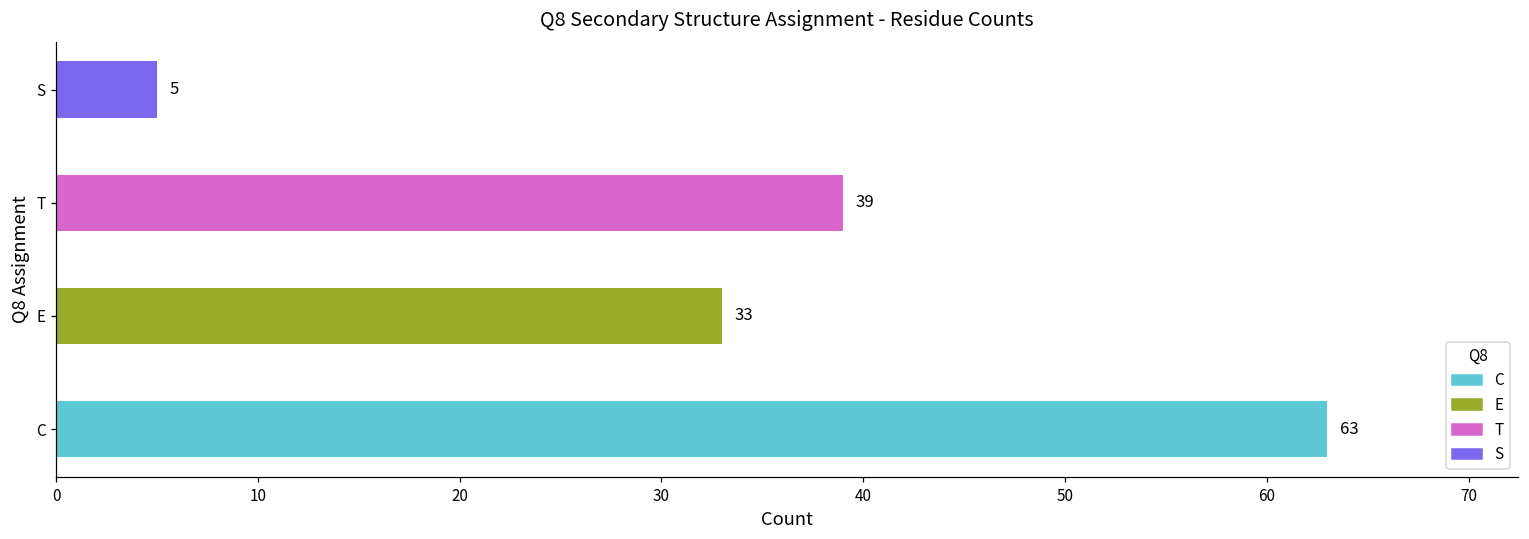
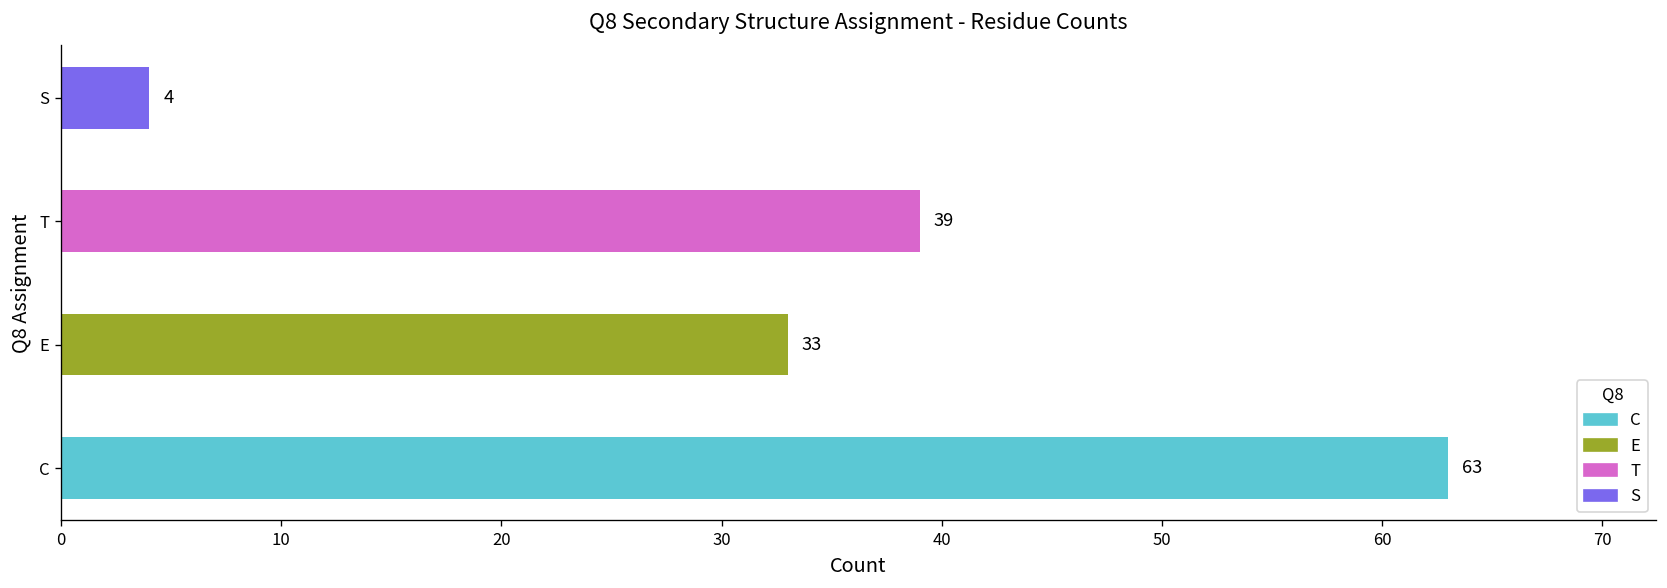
  {
-   "S": 5,
+   "S": 4,
    "T": 39,
    "E": 33,
    "C": 63
  }
